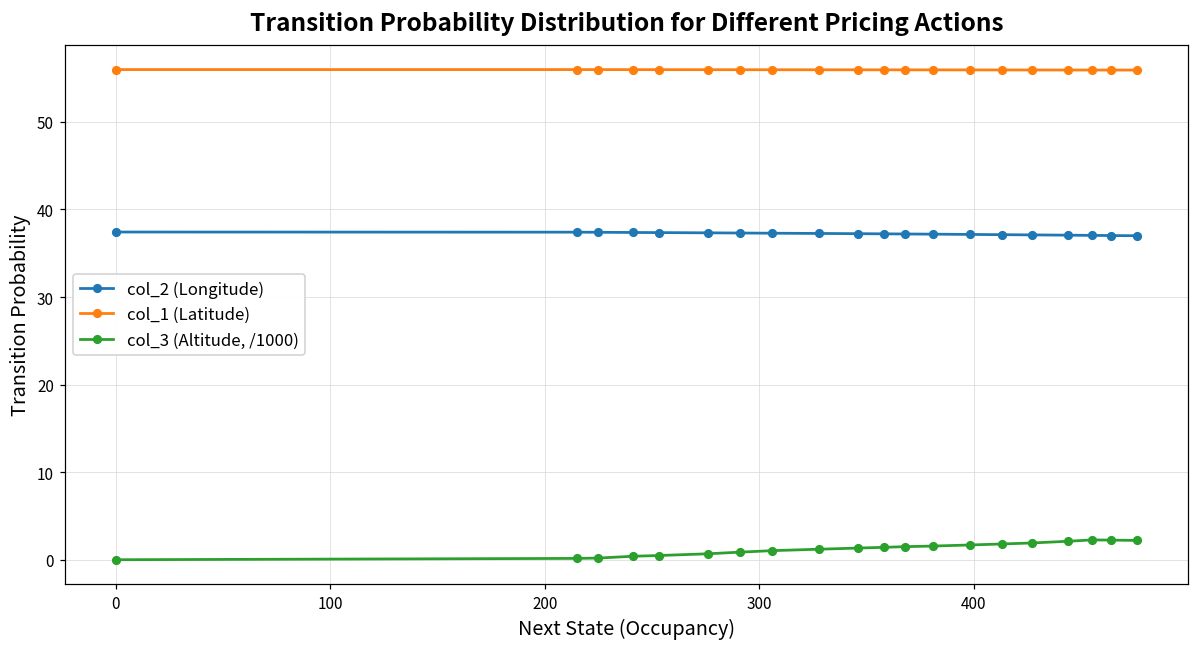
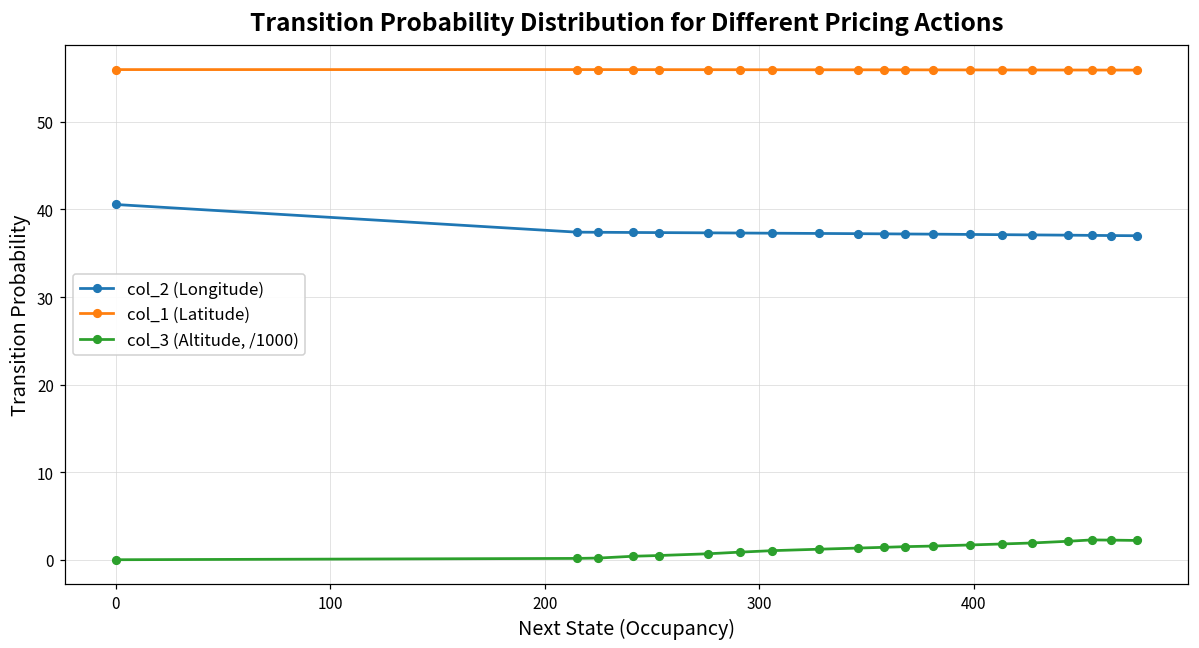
  {
    "col_2 (Longitude)": {
-     "0": 37
+     "0": 41
    },
    "col_1 (Latitude)": {
      "0": 56
    },
    "col_3 (Altitude, /1000)": {
      "0": 0
    }
  }
